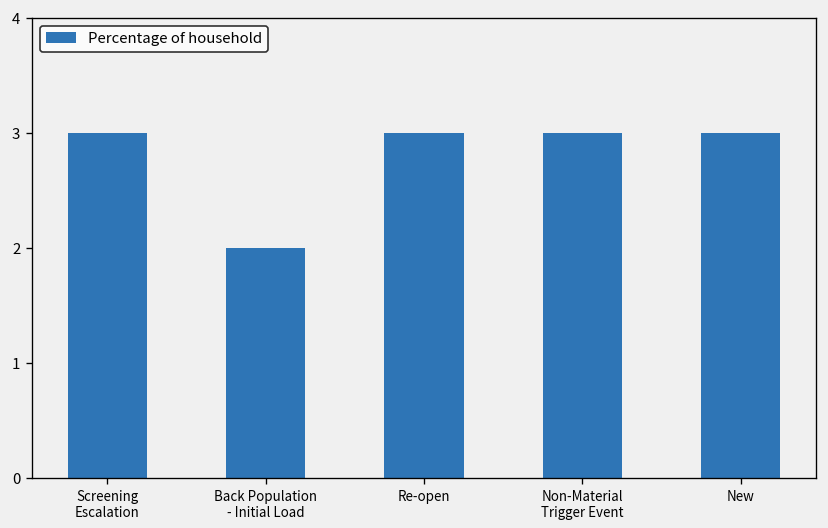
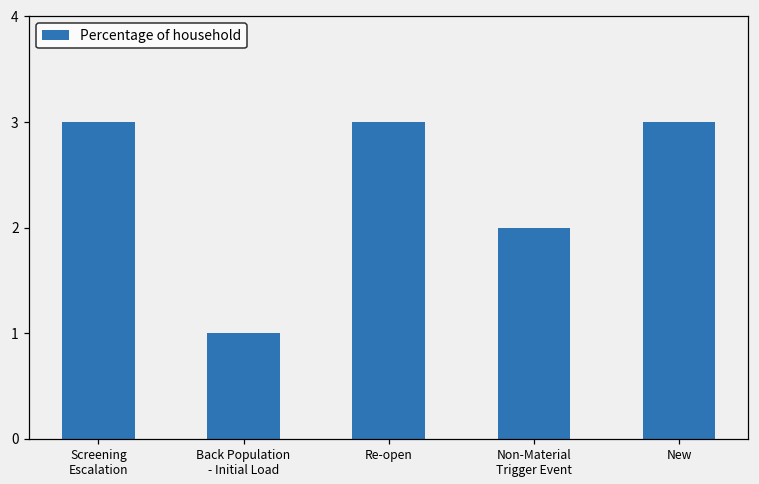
  {
    "Screening Escalation": 3,
-   "Back Population - Initial Load": 2,
+   "Back Population - Initial Load": 1,
    "Re-open": 3,
-   "Non-Material Trigger Event": 3,
+   "Non-Material Trigger Event": 2,
    "New": 3
  }
